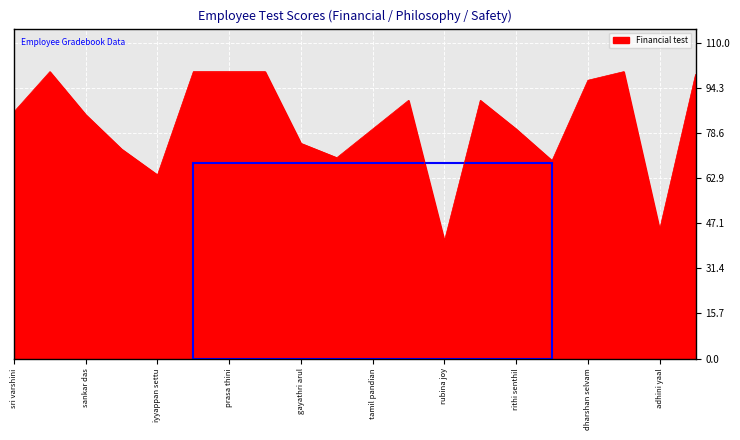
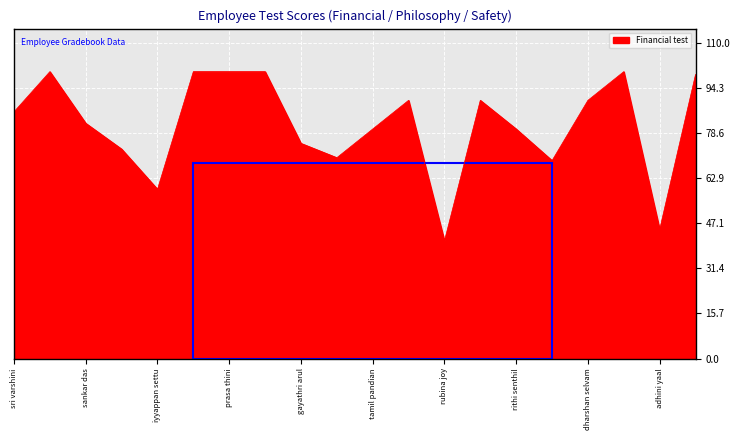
  {
    "Financial test": {
      "sri varshini": 86,
-     "sankar das": 85,
-     "iyyappan settu": 64,
+     "sankar das": 82,
+     "iyyappan settu": 59,
      "prasa thini": 100,
      "gayathri arul": 75,
      "rubina joy": 41,
-     "dharshan selvam": 97,
+     "dharshan selvam": 90,
      "adhini yaal": 45
    }
  }
